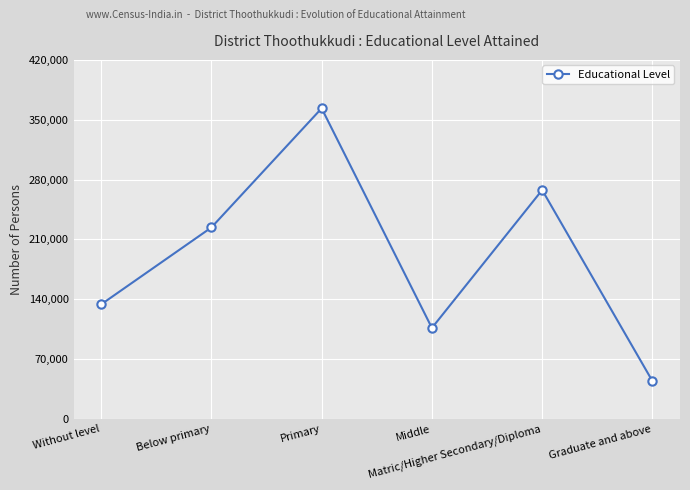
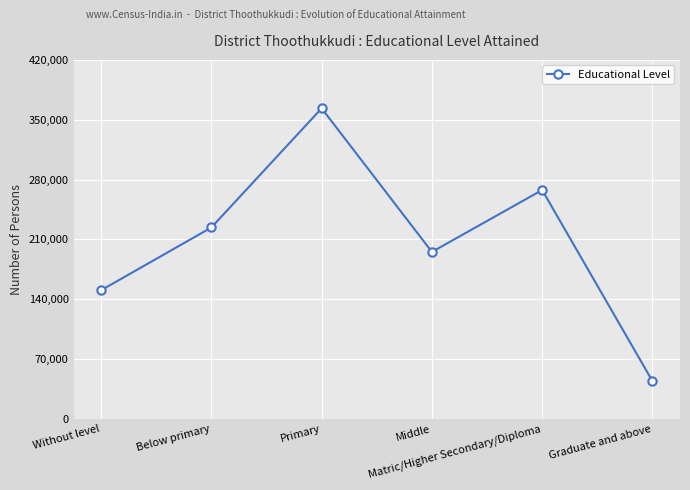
  {
-   "Without level": "130,000",
+   "Without level": "150,000",
    "Below primary": "220,000",
    "Primary": "360,000",
-   "Middle": "110,000",
+   "Middle": "200,000",
    "Matric/Higher Secondary/Diploma": "270,000",
    "Graduate and above": "40,000"
  }
